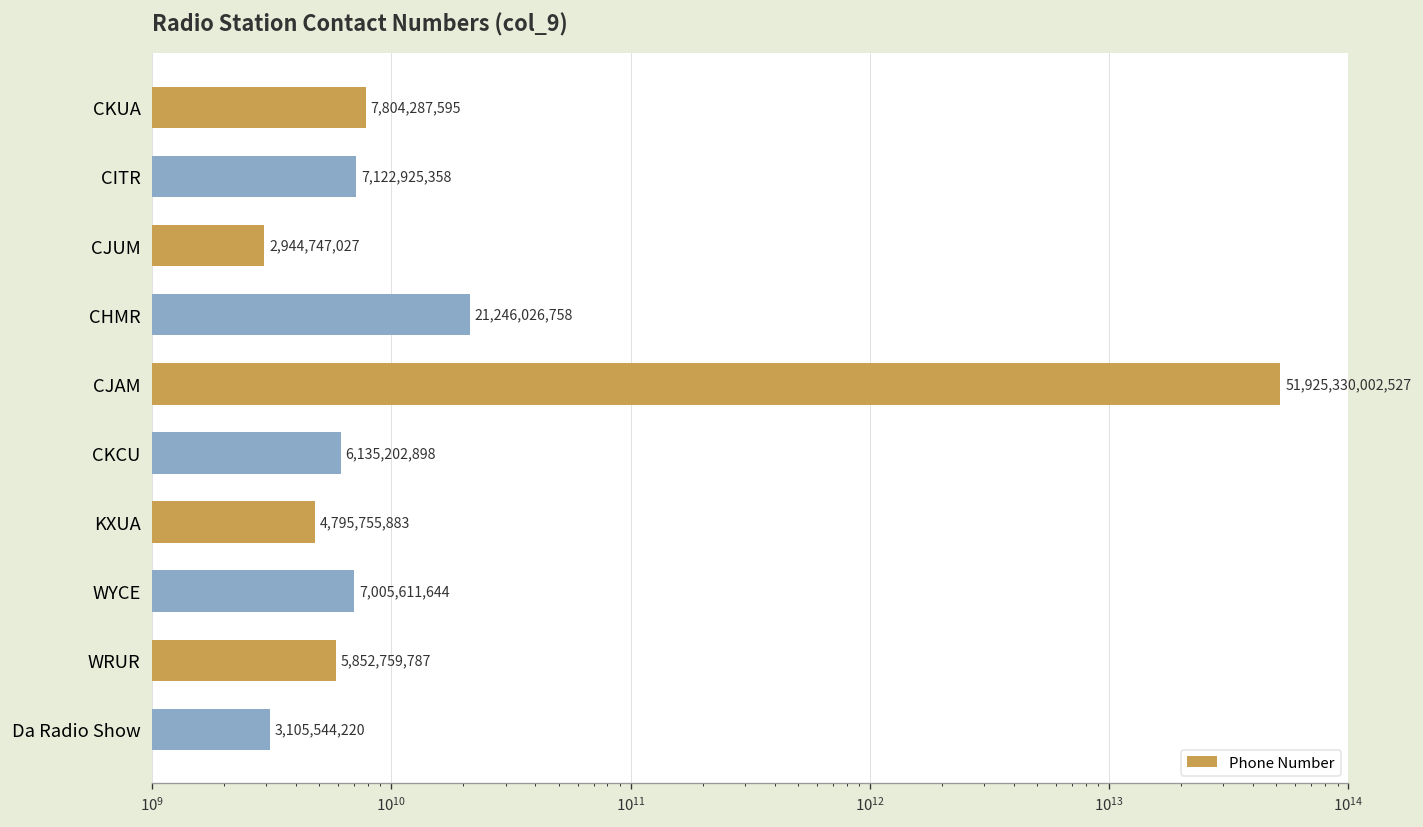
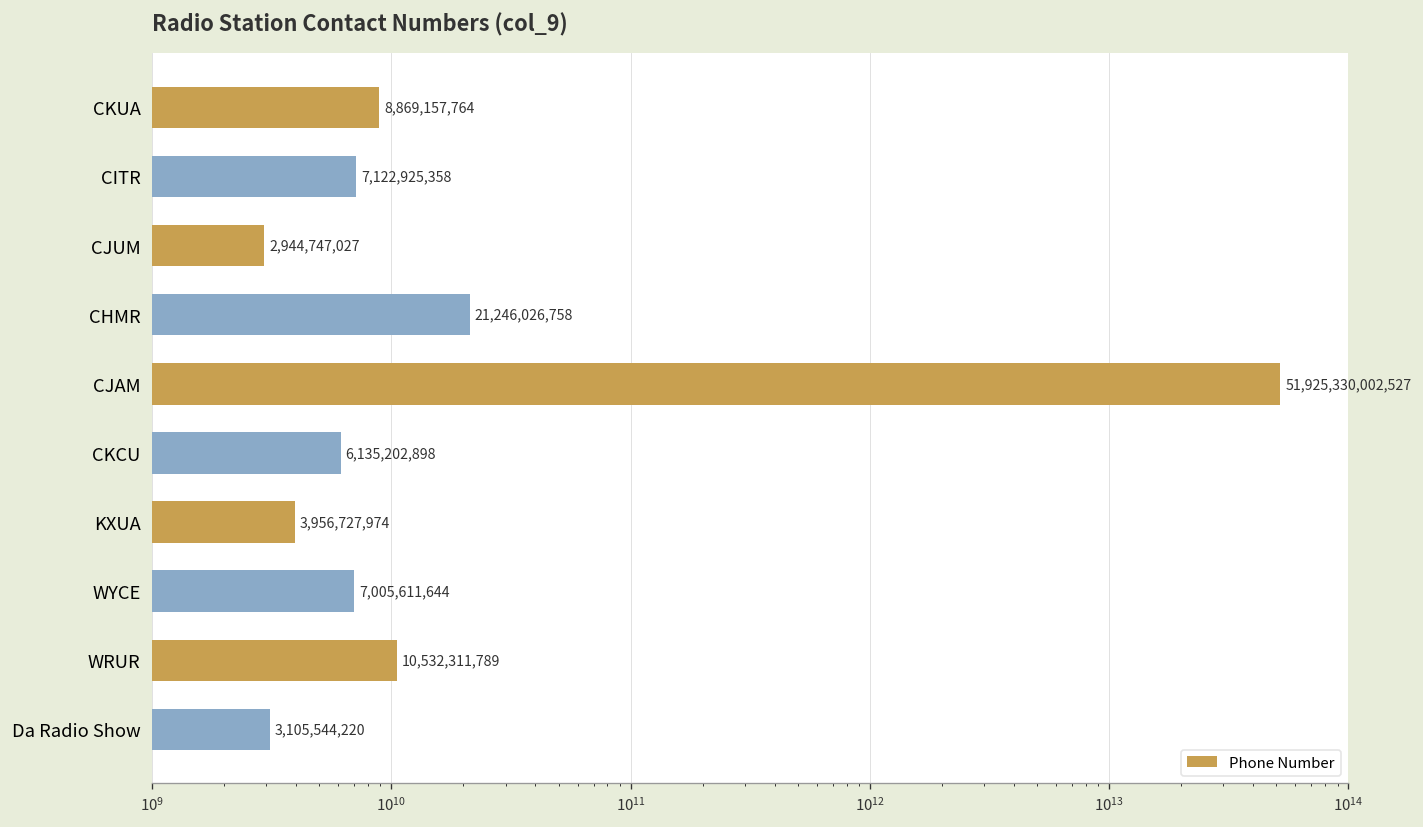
  {
-   "CKUA": "7,804,287,595",
+   "CKUA": "8,869,157,764",
    "CITR": "7,122,925,358",
    "CJUM": "2,944,747,027",
    "CHMR": "21,246,026,758",
    "CJAM": "51,925,330,002,527",
    "CKCU": "6,135,202,898",
-   "KXUA": "4,795,755,883",
+   "KXUA": "3,956,727,974",
    "WYCE": "7,005,611,644",
-   "WRUR": "5,852,759,787",
+   "WRUR": "10,532,311,789",
    "Da Radio Show": "3,105,544,220"
  }
